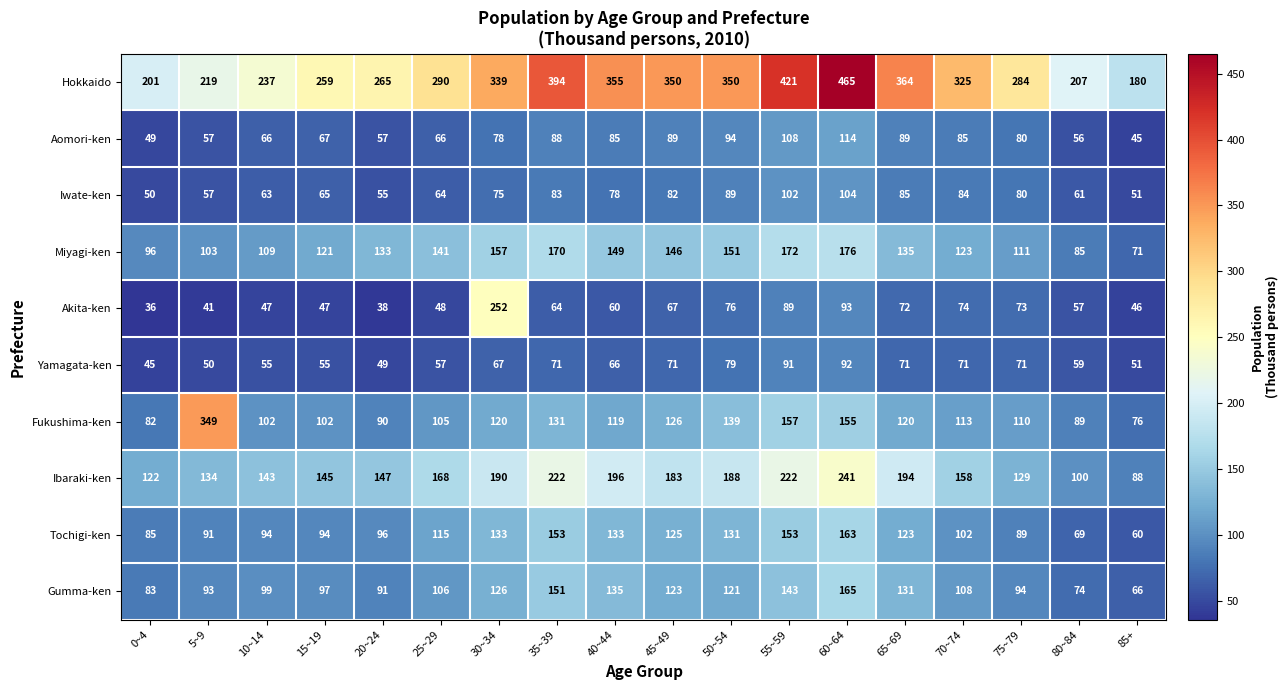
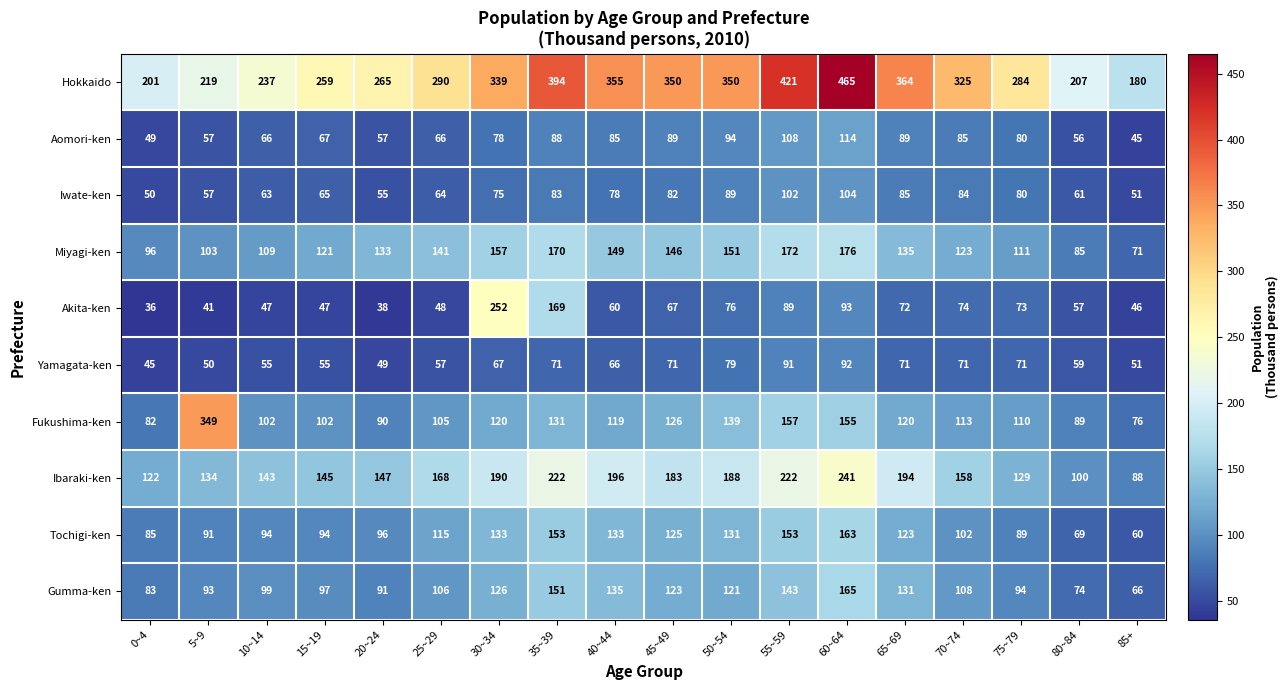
  {
    "Hokkaido": {
      "0~4": 201,
      "5~9": 219,
      "10~14": 237,
      "15~19": 259,
      "20~24": 265,
      "25~29": 290,
      "30~34": 339,
      "35~39": 394,
      "40~44": 355,
      "45~49": 350,
      "50~54": 350,
      "55~59": 421,
      "60~64": 465,
      "65~69": 364,
      "70~74": 325,
      "75~79": 284,
      "80~84": 207,
      "85+": 180
    },
    "Aomori-ken": {
      "0~4": 49,
      "5~9": 57,
      "10~14": 66,
      "15~19": 67,
      "20~24": 57,
      "25~29": 66,
      "30~34": 78,
      "35~39": 88,
      "40~44": 85,
      "45~49": 89,
      "50~54": 94,
      "55~59": 108,
      "60~64": 114,
      "65~69": 89,
      "70~74": 85,
      "75~79": 80,
      "80~84": 56,
      "85+": 45
    },
    "Iwate-ken": {
      "0~4": 50,
      "5~9": 57,
      "10~14": 63,
      "15~19": 65,
      "20~24": 55,
      "25~29": 64,
      "30~34": 75,
      "35~39": 83,
      "40~44": 78,
      "45~49": 82,
      "50~54": 89,
      "55~59": 102,
      "60~64": 104,
      "65~69": 85,
      "70~74": 84,
      "75~79": 80,
      "80~84": 61,
      "85+": 51
    },
    "Miyagi-ken": {
      "0~4": 96,
      "5~9": 103,
      "10~14": 109,
      "15~19": 121,
      "20~24": 133,
      "25~29": 141,
      "30~34": 157,
      "35~39": 170,
      "40~44": 149,
      "45~49": 146,
      "50~54": 151,
      "55~59": 172,
      "60~64": 176,
      "65~69": 135,
      "70~74": 123,
      "75~79": 111,
      "80~84": 85,
      "85+": 71
    },
    "Akita-ken": {
      "0~4": 36,
      "5~9": 41,
      "10~14": 47,
      "15~19": 47,
      "20~24": 38,
      "25~29": 48,
      "30~34": 252,
-     "35~39": 64,
+     "35~39": 169,
      "40~44": 60,
      "45~49": 67,
      "50~54": 76,
      "55~59": 89,
      "60~64": 93,
      "65~69": 72,
      "70~74": 74,
      "75~79": 73,
      "80~84": 57,
      "85+": 46
    },
    "Yamagata-ken": {
      "0~4": 45,
      "5~9": 50,
      "10~14": 55,
      "15~19": 55,
      "20~24": 49,
      "25~29": 57,
      "30~34": 67,
      "35~39": 71,
      "40~44": 66,
      "45~49": 71,
      "50~54": 79,
      "55~59": 91,
      "60~64": 92,
      "65~69": 71,
      "70~74": 71,
      "75~79": 71,
      "80~84": 59,
      "85+": 51
    },
    "Fukushima-ken": {
      "0~4": 82,
      "5~9": 349,
      "10~14": 102,
      "15~19": 102,
      "20~24": 90,
      "25~29": 105,
      "30~34": 120,
      "35~39": 131,
      "40~44": 119,
      "45~49": 126,
      "50~54": 139,
      "55~59": 157,
      "60~64": 155,
      "65~69": 120,
      "70~74": 113,
      "75~79": 110,
      "80~84": 89,
      "85+": 76
    },
    "Ibaraki-ken": {
      "0~4": 122,
      "5~9": 134,
      "10~14": 143,
      "15~19": 145,
      "20~24": 147,
      "25~29": 168,
      "30~34": 190,
      "35~39": 222,
      "40~44": 196,
      "45~49": 183,
      "50~54": 188,
      "55~59": 222,
      "60~64": 241,
      "65~69": 194,
      "70~74": 158,
      "75~79": 129,
      "80~84": 100,
      "85+": 88
    },
    "Tochigi-ken": {
      "0~4": 85,
      "5~9": 91,
      "10~14": 94,
      "15~19": 94,
      "20~24": 96,
      "25~29": 115,
      "30~34": 133,
      "35~39": 153,
      "40~44": 133,
      "45~49": 125,
      "50~54": 131,
      "55~59": 153,
      "60~64": 163,
      "65~69": 123,
      "70~74": 102,
      "75~79": 89,
      "80~84": 69,
      "85+": 60
    },
    "Gumma-ken": {
      "0~4": 83,
      "5~9": 93,
      "10~14": 99,
      "15~19": 97,
      "20~24": 91,
      "25~29": 106,
      "30~34": 126,
      "35~39": 151,
      "40~44": 135,
      "45~49": 123,
      "50~54": 121,
      "55~59": 143,
      "60~64": 165,
      "65~69": 131,
      "70~74": 108,
      "75~79": 94,
      "80~84": 74,
      "85+": 66
    }
  }
